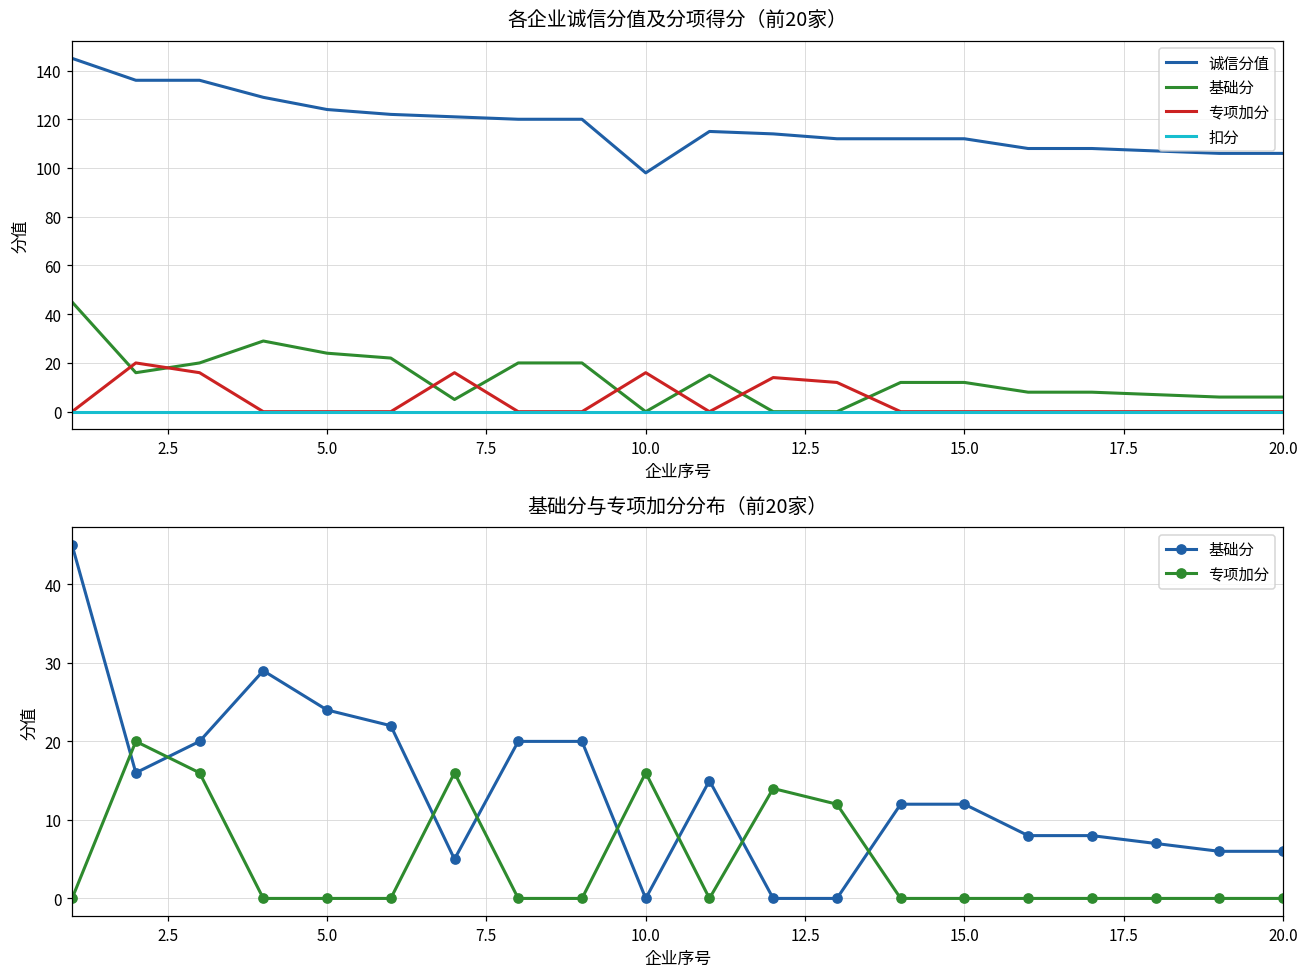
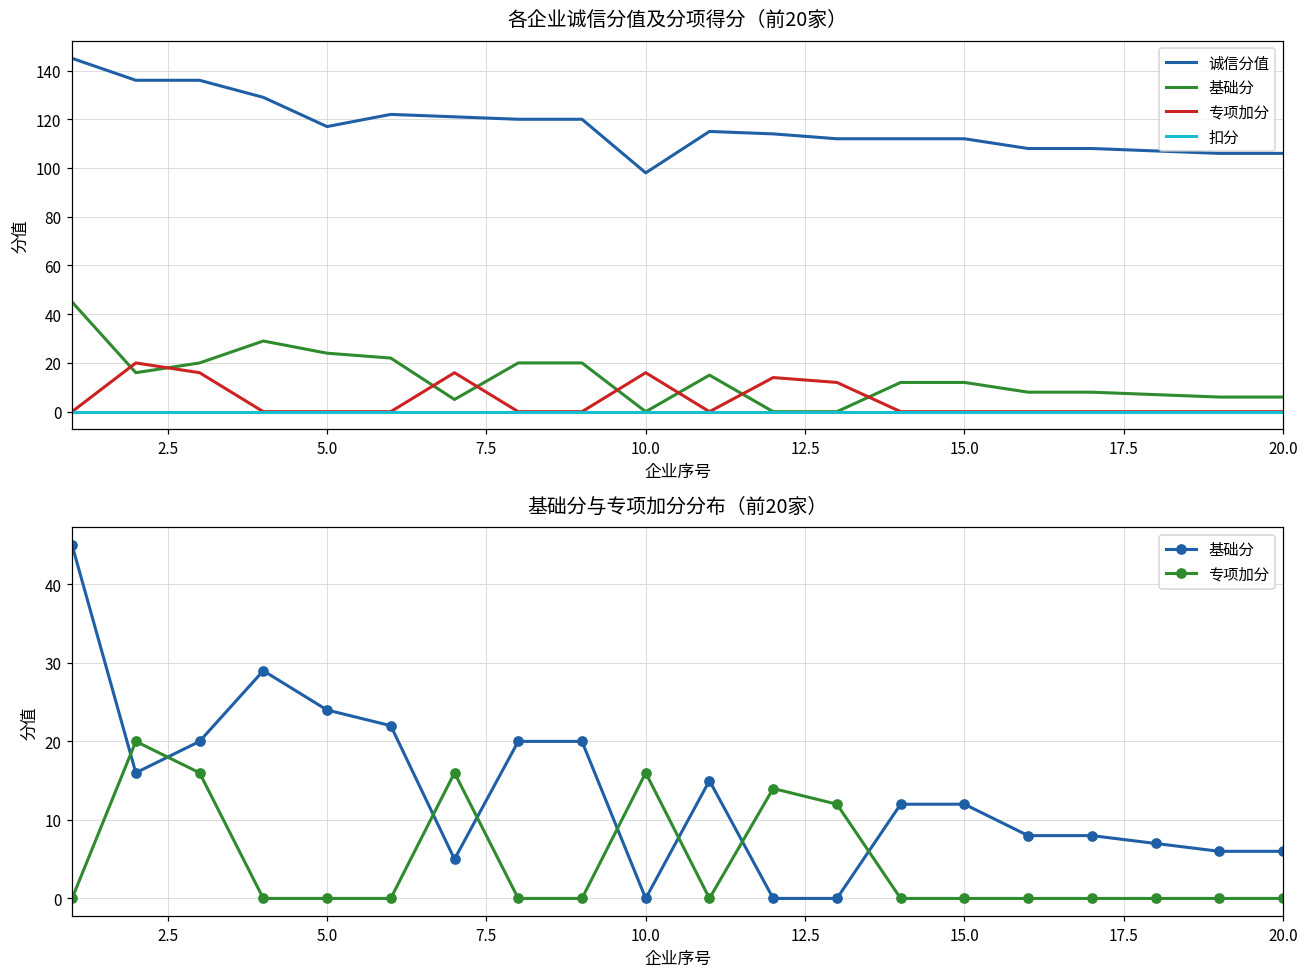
  {
    "各企业诚信分值及分项得分（前20家）": {
      "诚信分值": {
-       "5.0": 124,
+       "5.0": 117,
        "10.0": 98,
        "15.0": 112,
        "20.0": 106
      }
    },
    "基础分与专项加分分布（前20家）": {
      "基础分": {
        "5.0": 24,
        "10.0": 0,
        "15.0": 12,
        "20.0": 6
      },
      "专项加分": {
        "5.0": 0,
        "10.0": 16,
        "15.0": 0,
        "20.0": 0
      }
    }
  }
